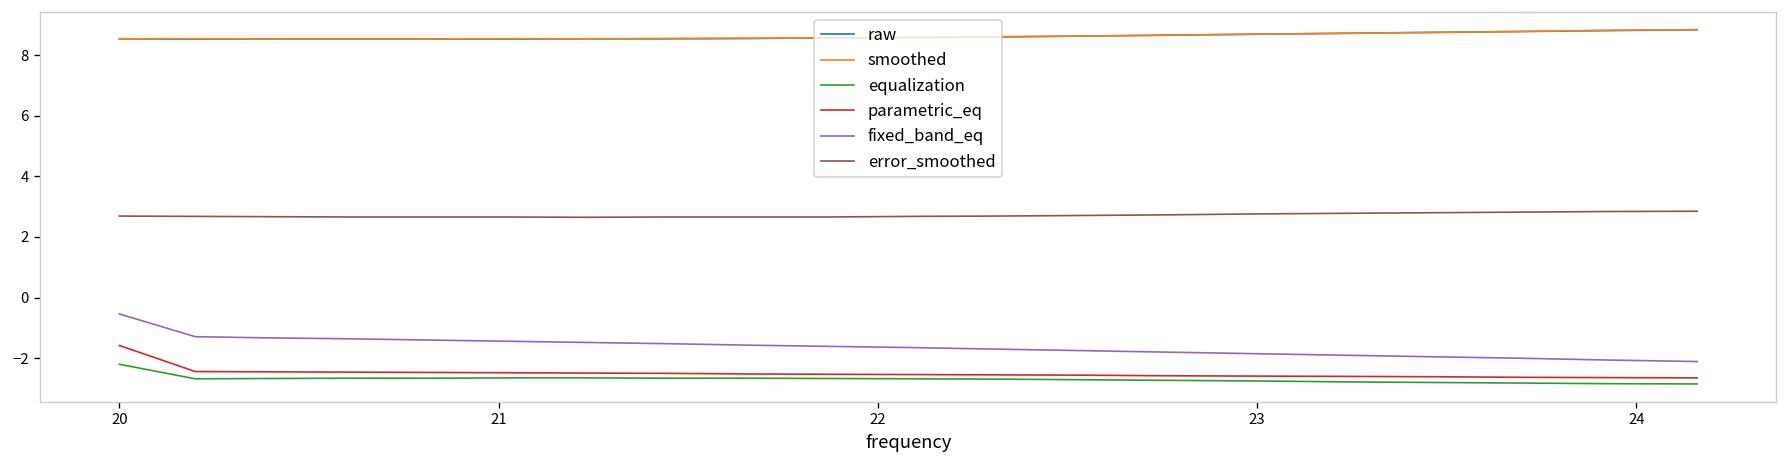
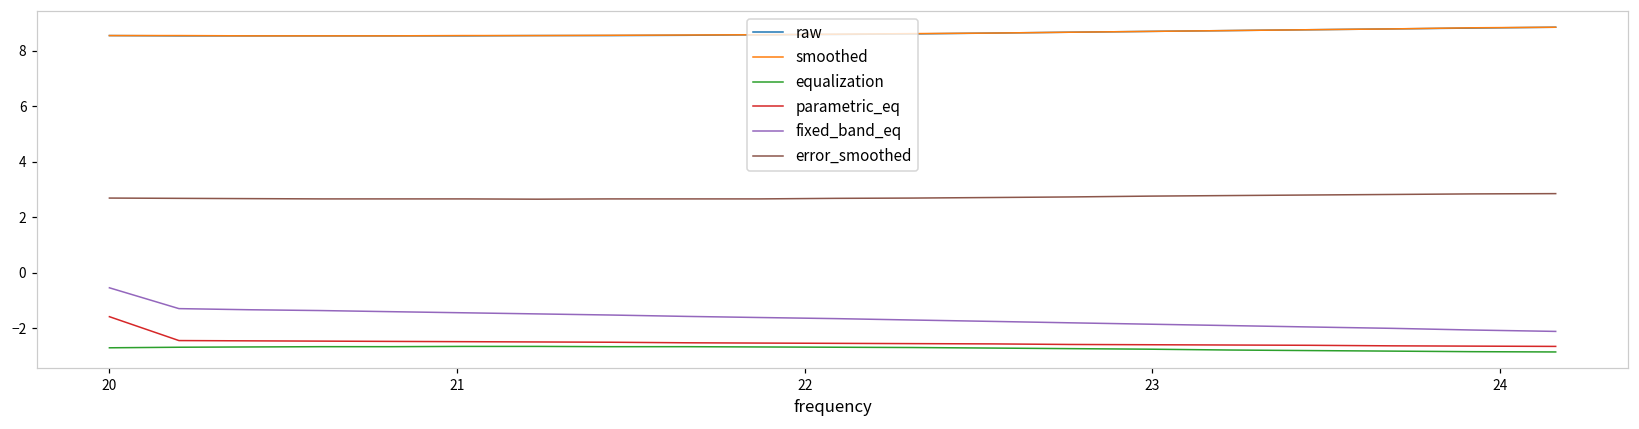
  {
    "equalization": {
-     "20": -2.2
+     "20": -2.7
    },
    "parametric_eq": {
      "20": -1.6
    },
    "fixed_band_eq": {
      "20": -0.5
    },
    "error_smoothed": {
      "20": 2.7
    }
  }
